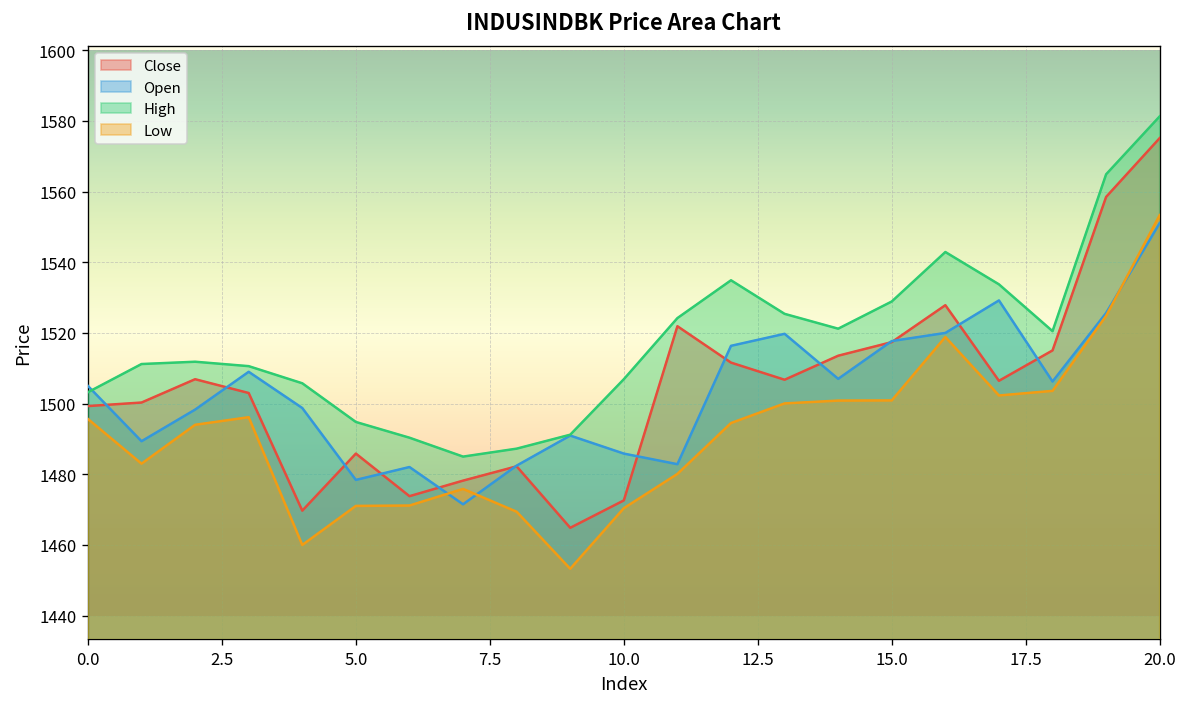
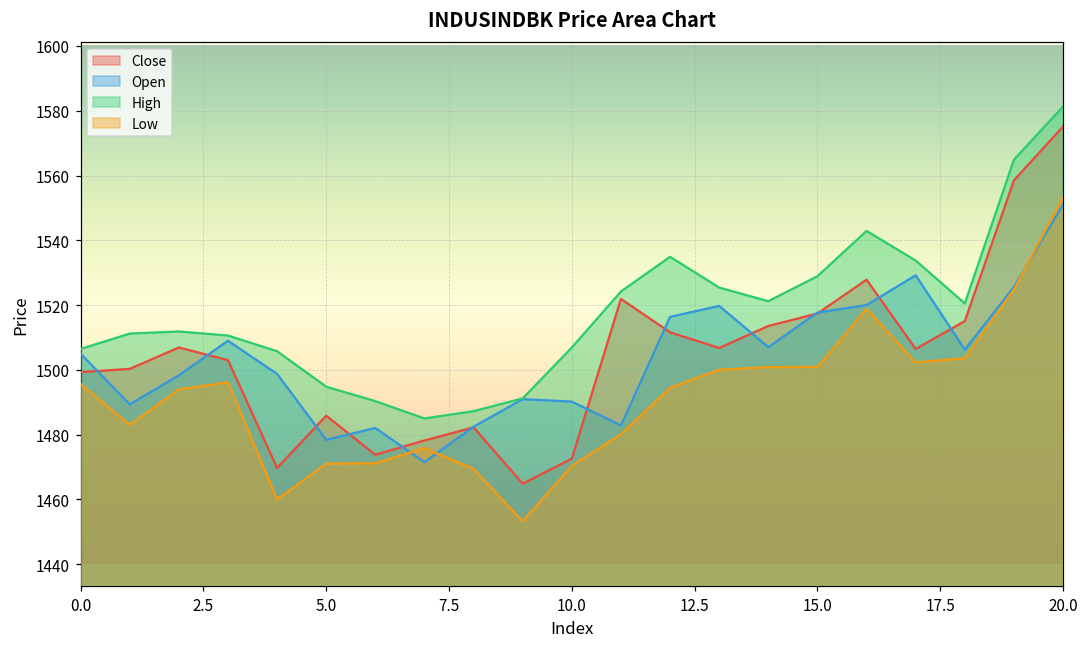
  {
    "Open": {
      "0.0": 1505,
      "5.0": 1478,
-     "10.0": 1486,
+     "10.0": 1490,
      "20.0": 1551
    },
    "High": {
-     "0.0": 1503,
+     "0.0": 1506,
      "5.0": 1495,
      "10.0": 1507,
      "15.0": 1529,
      "20.0": 1581
    }
  }
